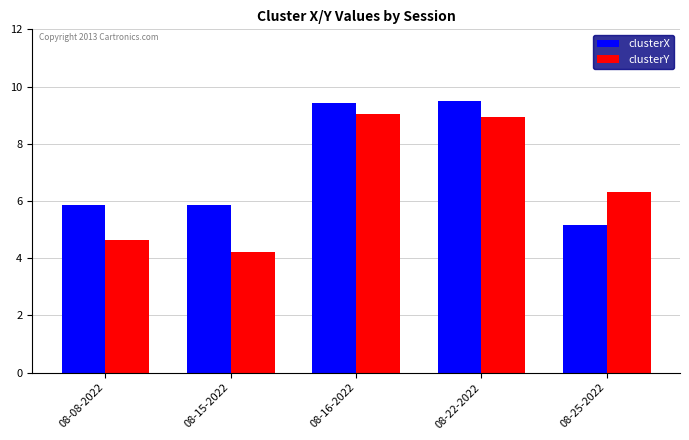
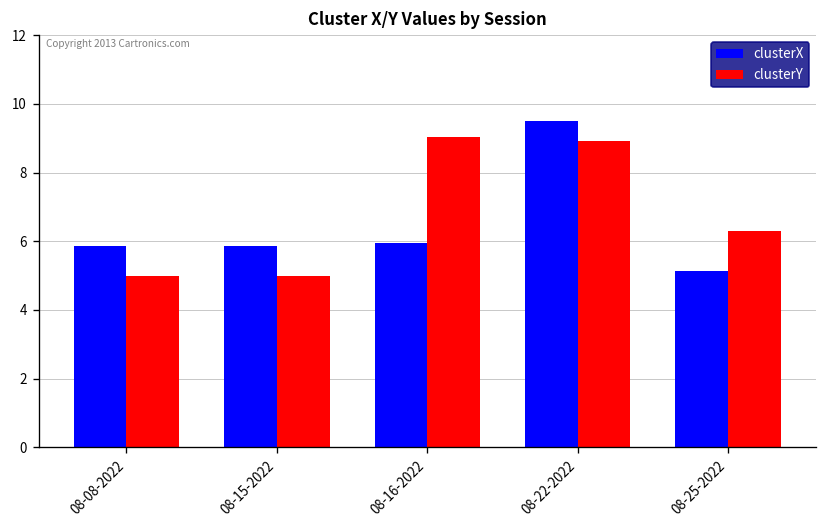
  {
    "clusterX": {
      "08-08-2022": 5.8,
      "08-15-2022": 5.8,
-     "08-16-2022": 9.4,
+     "08-16-2022": 5.9,
      "08-22-2022": 9.5,
      "08-25-2022": 5.1
    },
    "clusterY": {
-     "08-08-2022": 4.6,
-     "08-15-2022": 4.2,
+     "08-08-2022": 5.0,
+     "08-15-2022": 5.0,
      "08-16-2022": 9.0,
      "08-22-2022": 8.9,
      "08-25-2022": 6.3
    }
  }
